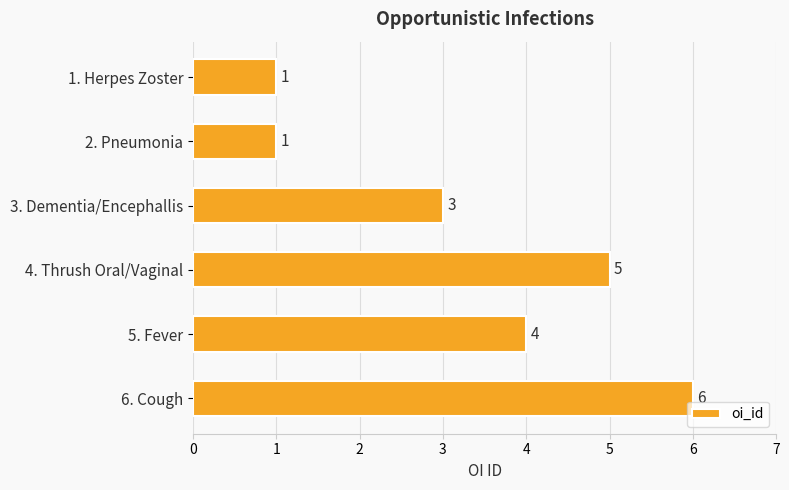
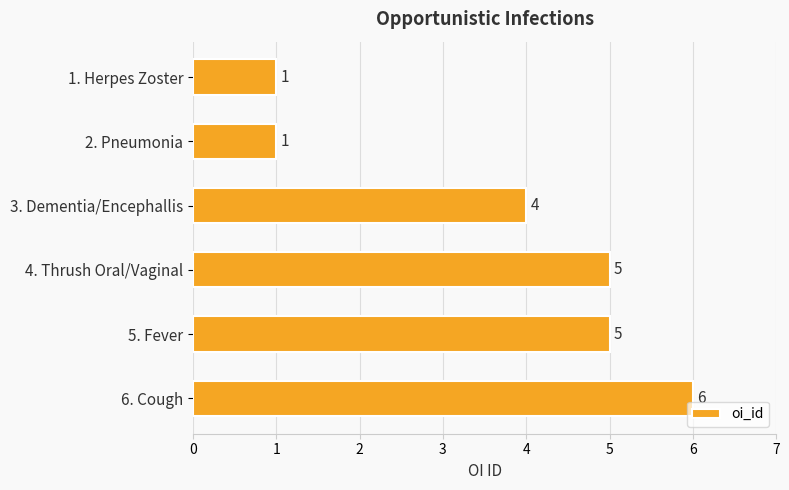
  {
    "1. Herpes Zoster": 1,
    "2. Pneumonia": 1,
-   "3. Dementia/Encephallis": 3,
+   "3. Dementia/Encephallis": 4,
    "4. Thrush Oral/Vaginal": 5,
-   "5. Fever": 4
+   "5. Fever": 5
  }
